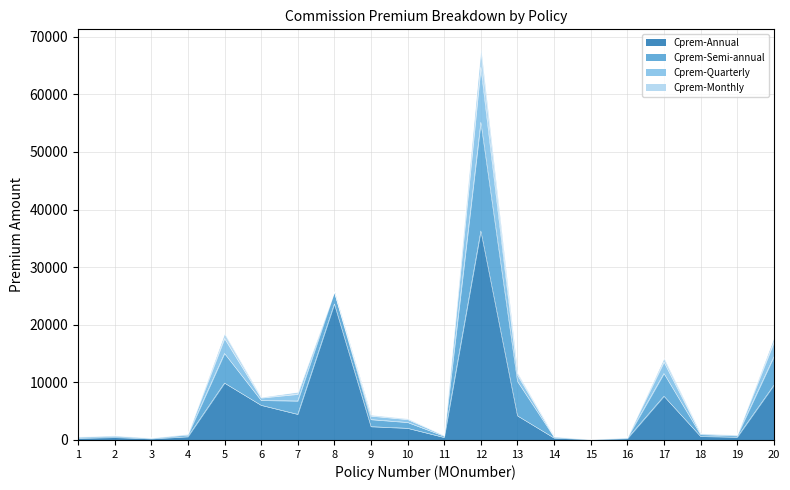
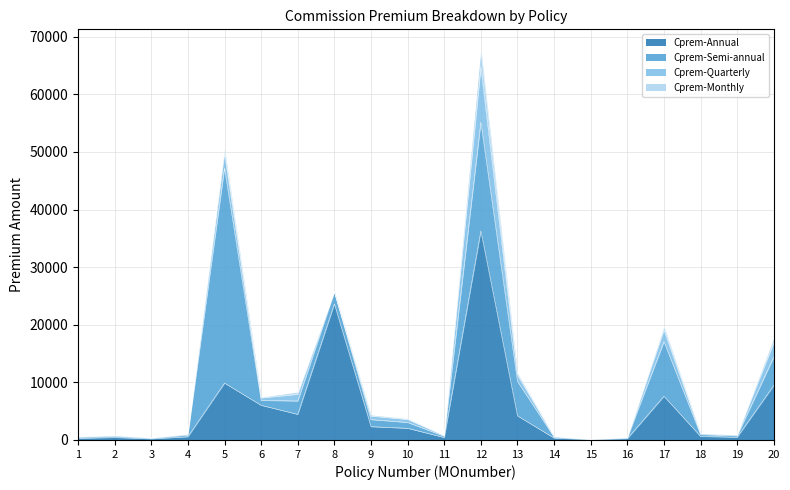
  {
    "Cprem-Annual": {
      "5": 10000,
      "6": 6000,
      "7": 4000,
      "8": 24000,
      "9": 2000,
      "10": 2000,
      "12": 36000,
      "13": 4000,
      "17": 8000,
      "20": 9000
    },
    "Cprem-Semi-annual": {
-     "5": 5000,
+     "5": 37000,
      "7": 2000,
      "9": 1000,
      "10": 1000,
      "12": 19000,
      "13": 6000,
-     "17": 4000,
+     "17": 9000,
      "20": 5000
    }
  }
